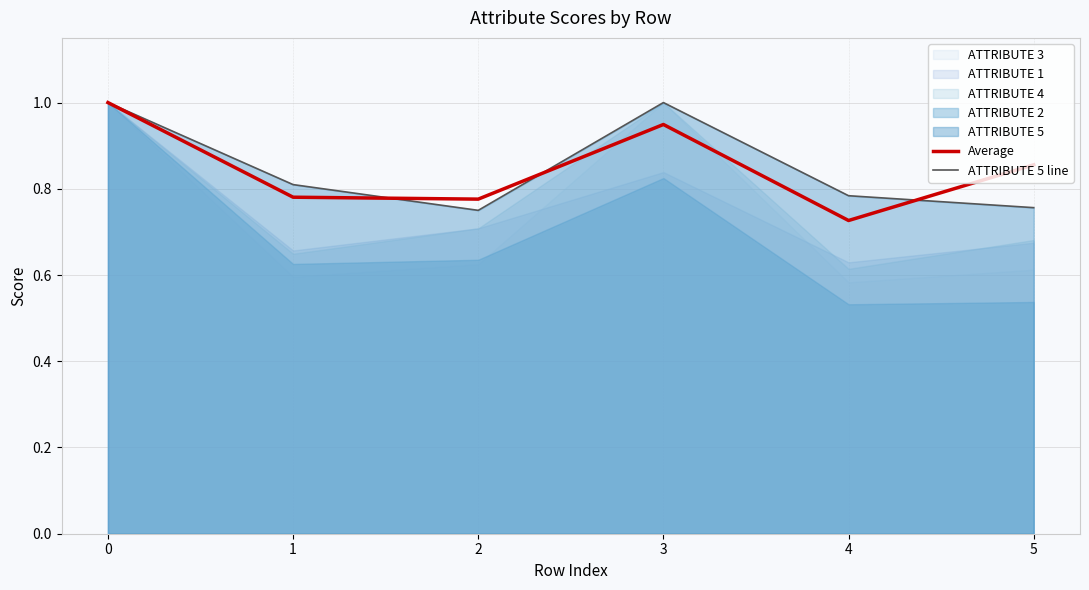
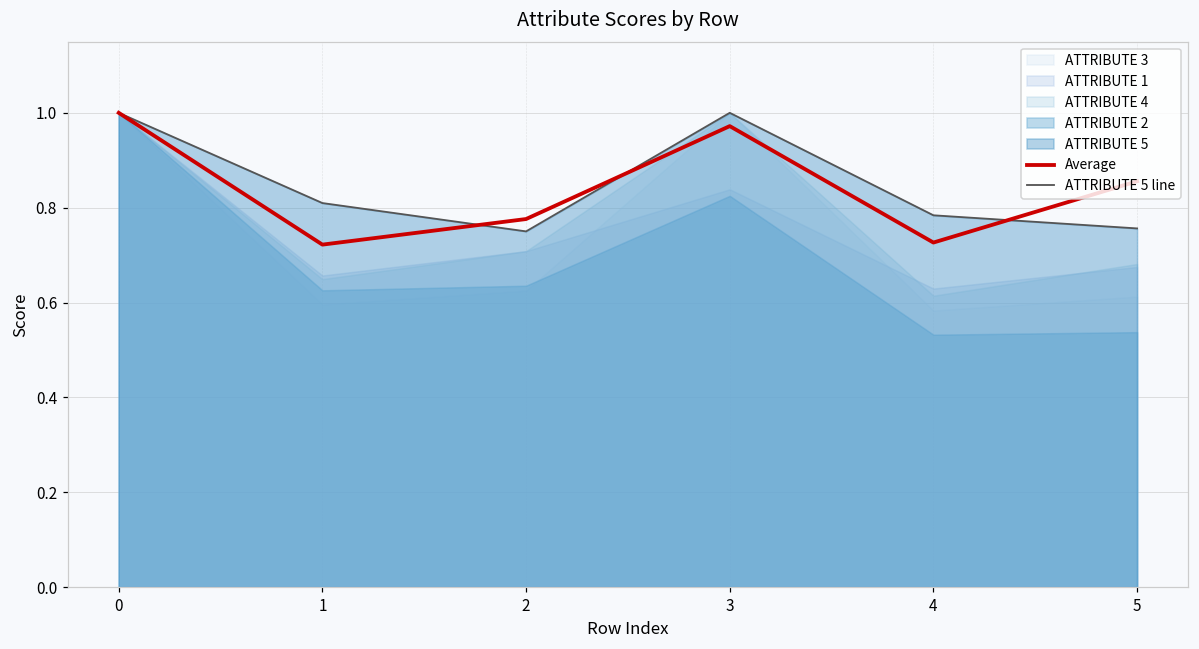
  {
    "Average": {
-     "1": 0.78,
+     "1": 0.72,
      "2": 0.78,
-     "3": 0.95,
+     "3": 0.97,
      "4": 0.73
    }
  }
